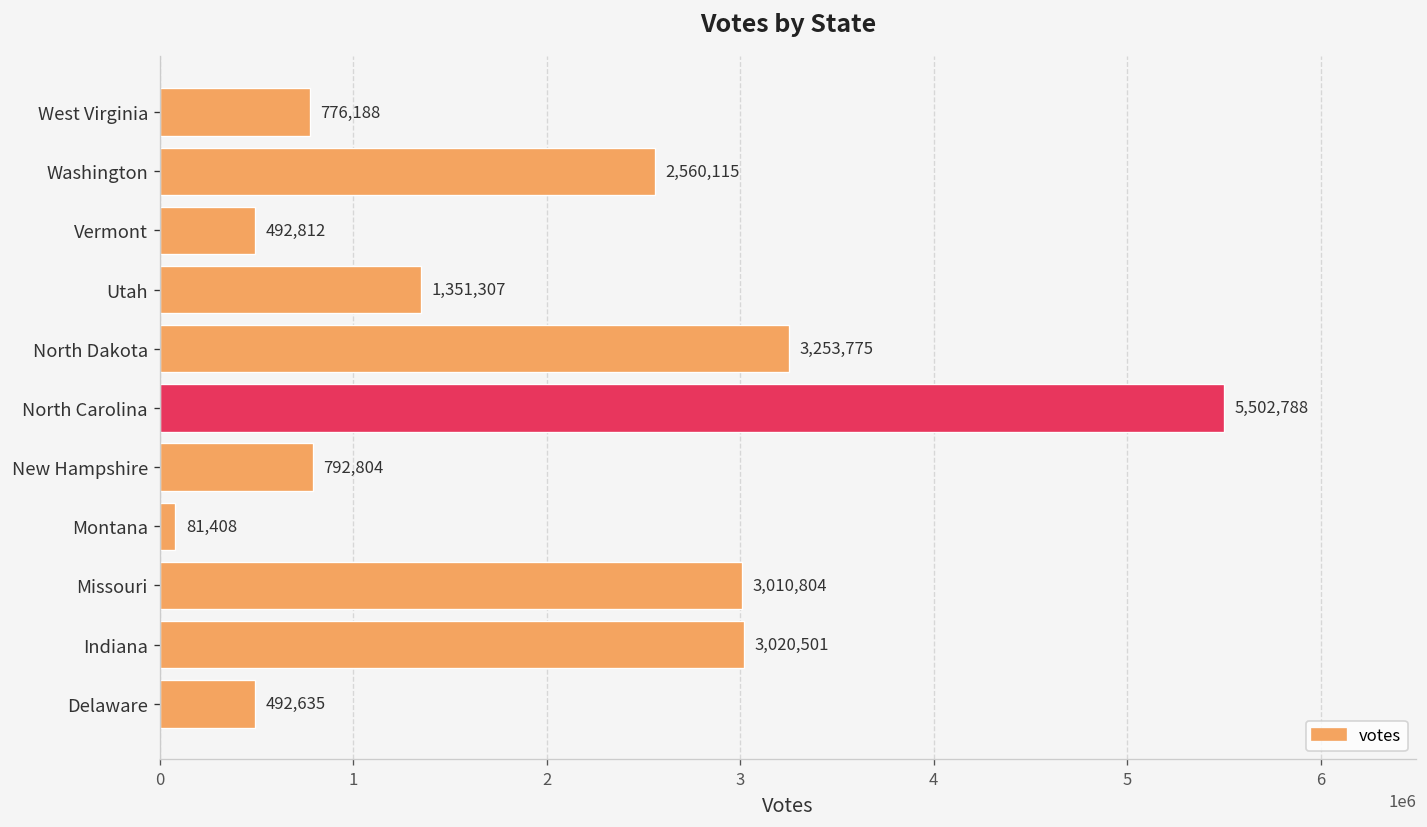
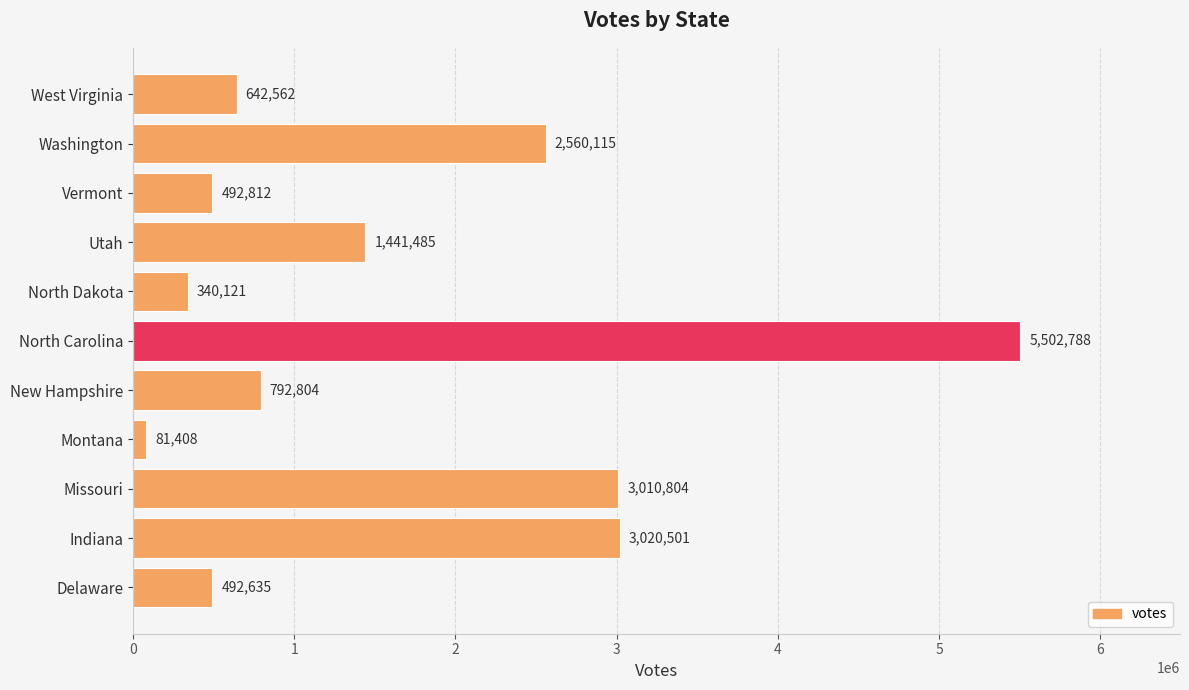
  {
-   "West Virginia": "776,188",
+   "West Virginia": "642,562",
    "Washington": "2,560,115",
    "Vermont": "492,812",
-   "Utah": "1,351,307",
-   "North Dakota": "3,253,775",
+   "Utah": "1,441,485",
+   "North Dakota": "340,121",
    "North Carolina": "5,502,788",
    "New Hampshire": "792,804",
    "Montana": "81,408",
    "Missouri": "3,010,804",
    "Indiana": "3,020,501",
    "Delaware": "492,635"
  }
